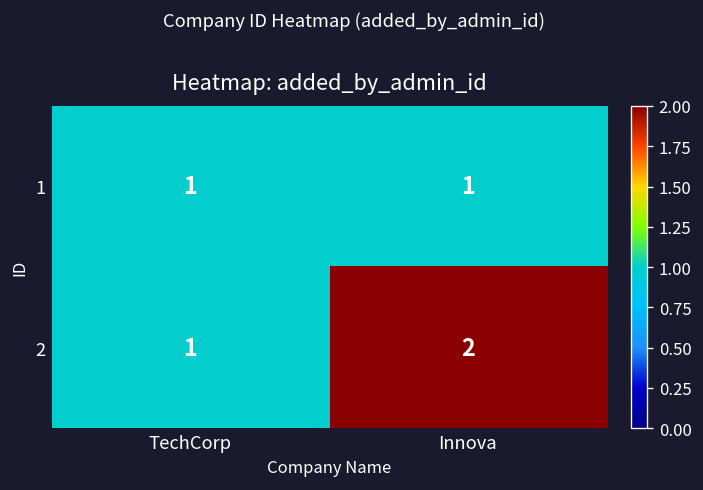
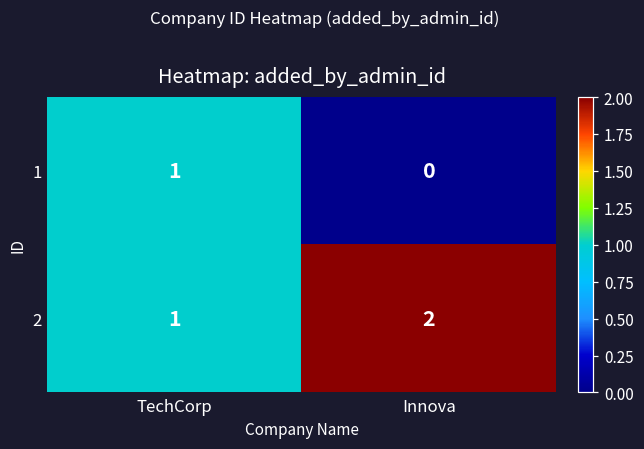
  {
    "1": {
      "TechCorp": 1,
-     "Innova": 1
+     "Innova": 0
    },
    "2": {
      "TechCorp": 1,
      "Innova": 2
    }
  }
